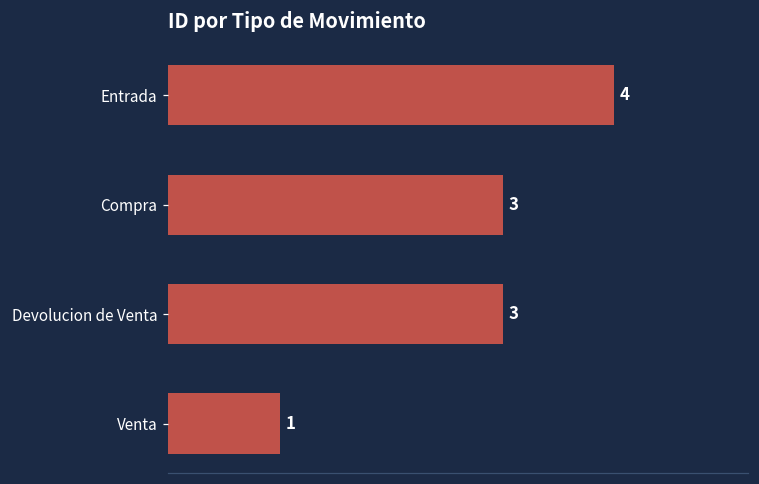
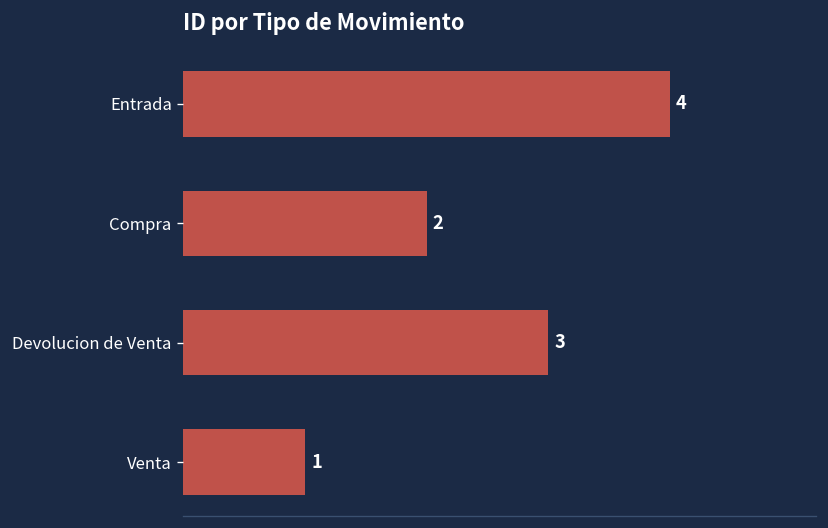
  {
    "Entrada": 4,
-   "Compra": 3,
+   "Compra": 2,
    "Devolucion de Venta": 3,
    "Venta": 1
  }
